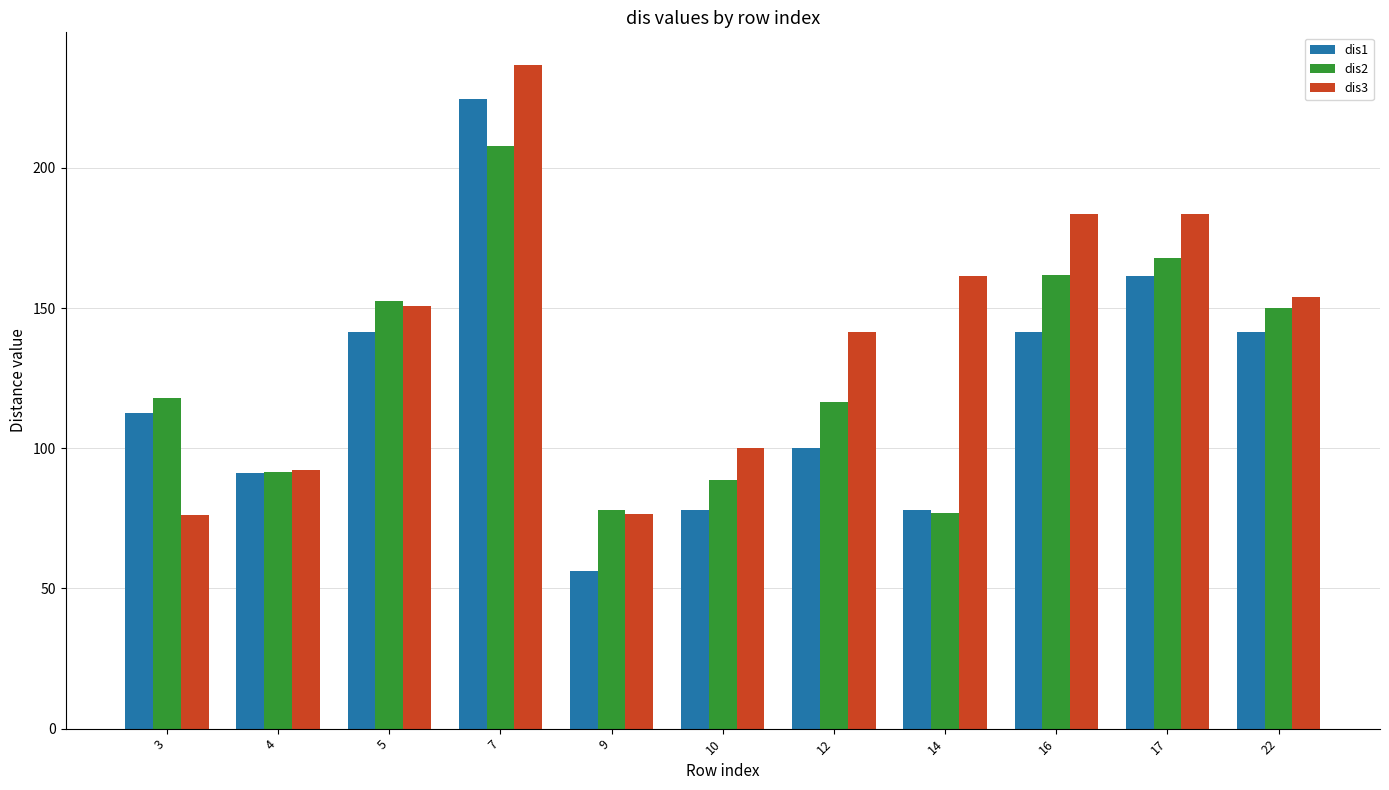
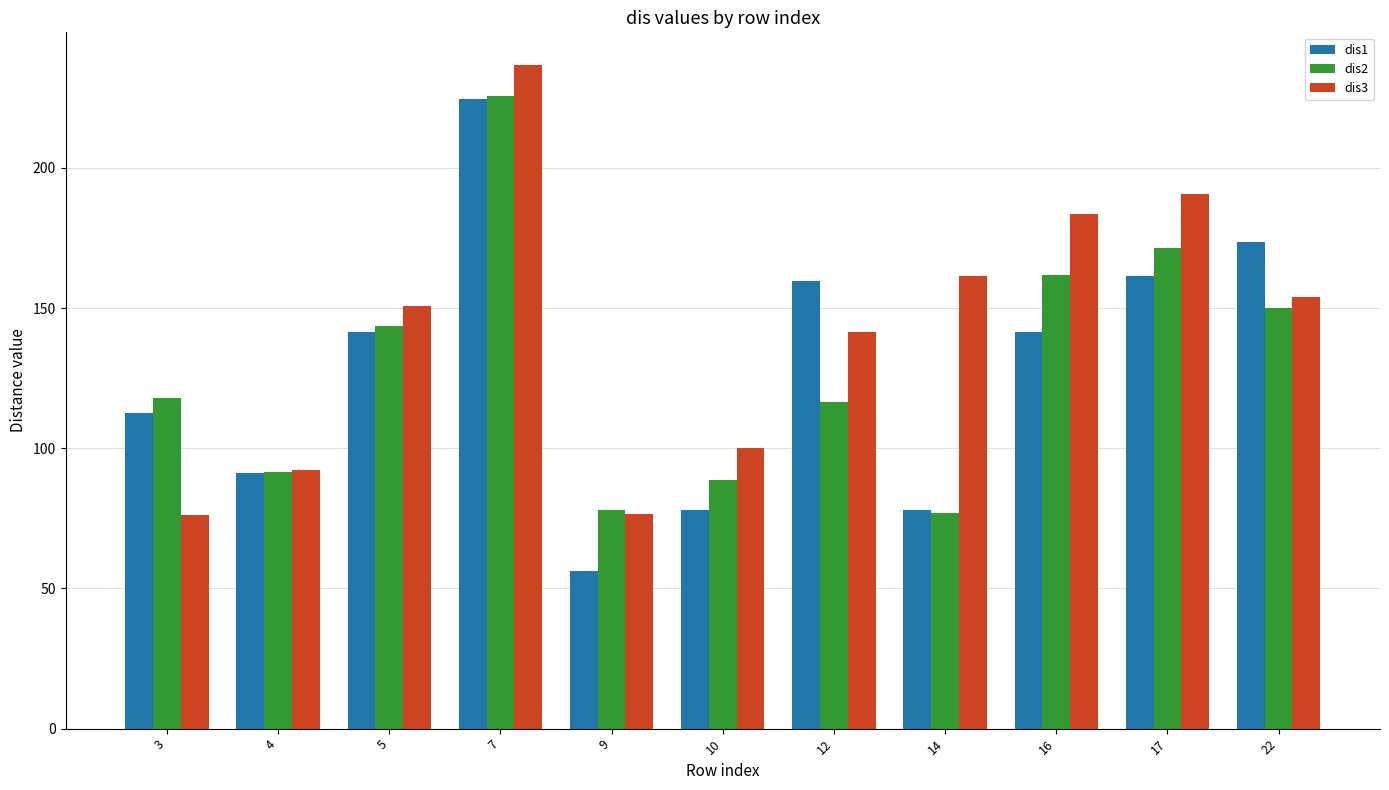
  {
    "dis1": {
      "3": 113,
      "4": 91,
      "5": 141,
      "7": 225,
      "9": 56,
      "10": 78,
-     "12": 100,
+     "12": 160,
      "14": 78,
      "16": 141,
      "17": 161,
-     "22": 141
+     "22": 174
    },
    "dis2": {
      "3": 118,
      "4": 92,
-     "5": 153,
-     "7": 208,
+     "5": 143,
+     "7": 226,
      "9": 78,
      "10": 89,
      "12": 116,
      "14": 77,
      "16": 162,
-     "17": 168,
+     "17": 171,
      "22": 150
    },
    "dis3": {
      "3": 76,
      "4": 92,
      "5": 151,
      "7": 237,
      "9": 76,
      "10": 100,
      "12": 141,
      "14": 161,
      "16": 184,
-     "17": 184,
+     "17": 191,
      "22": 154
    }
  }
